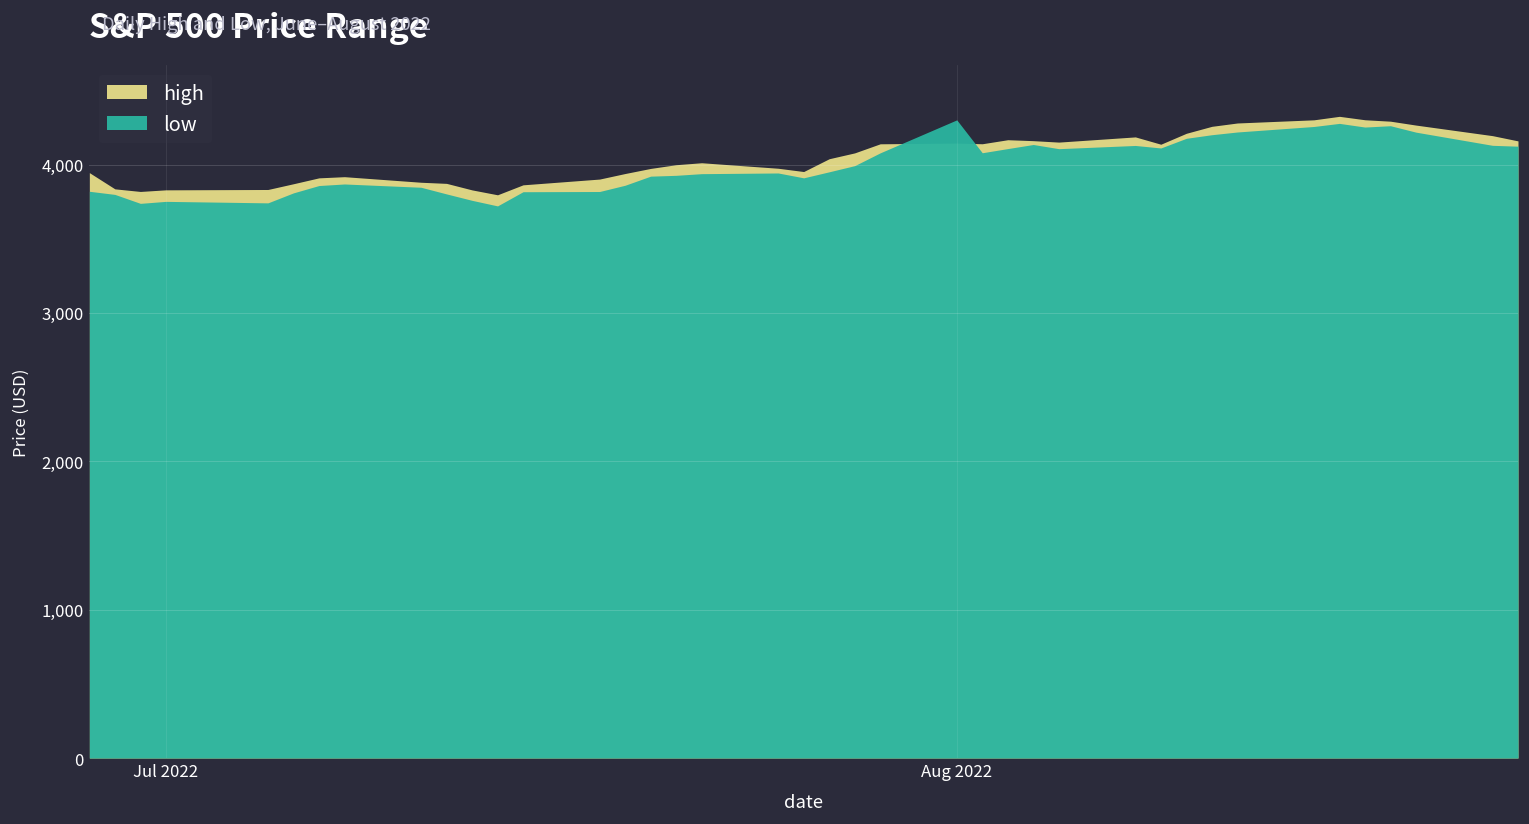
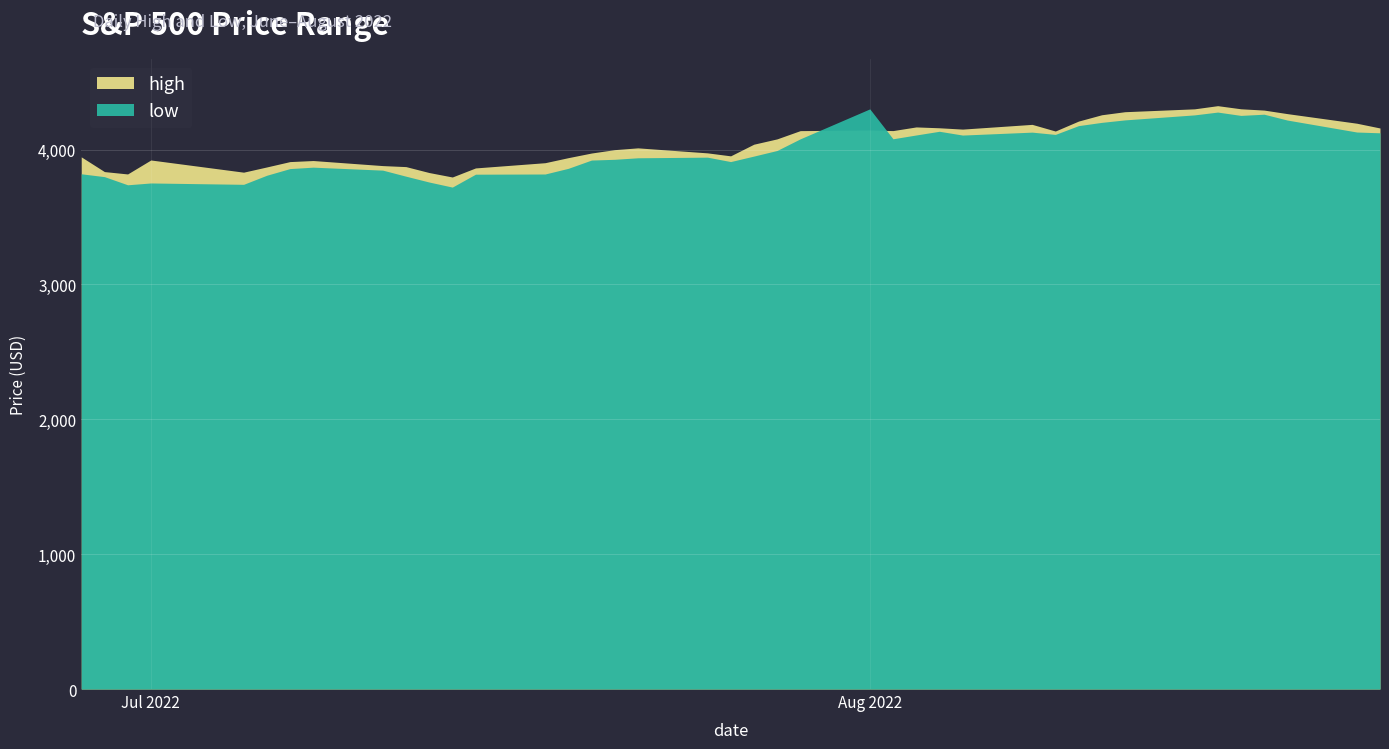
  {
    "high": {
-     "Jul 2022": "3,830",
+     "Jul 2022": "3,920",
      "Aug 2022": "4,140"
    },
    "low": {
      "Jul 2022": "3,750",
      "Aug 2022": "4,300"
    }
  }
